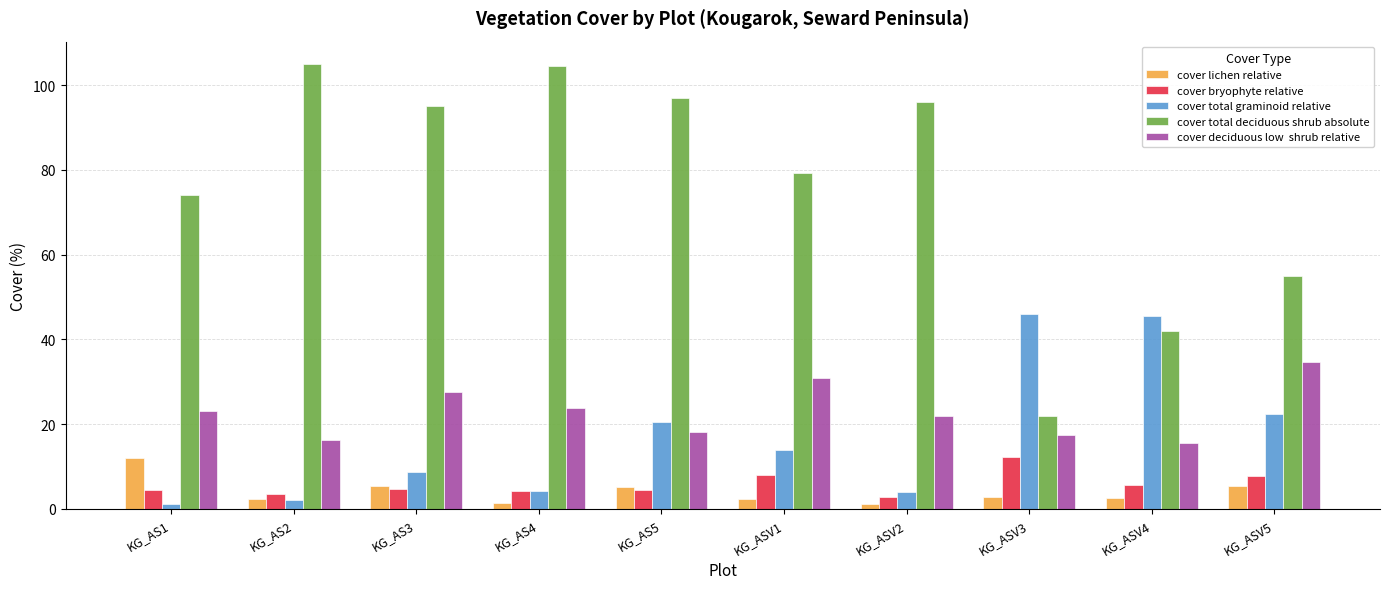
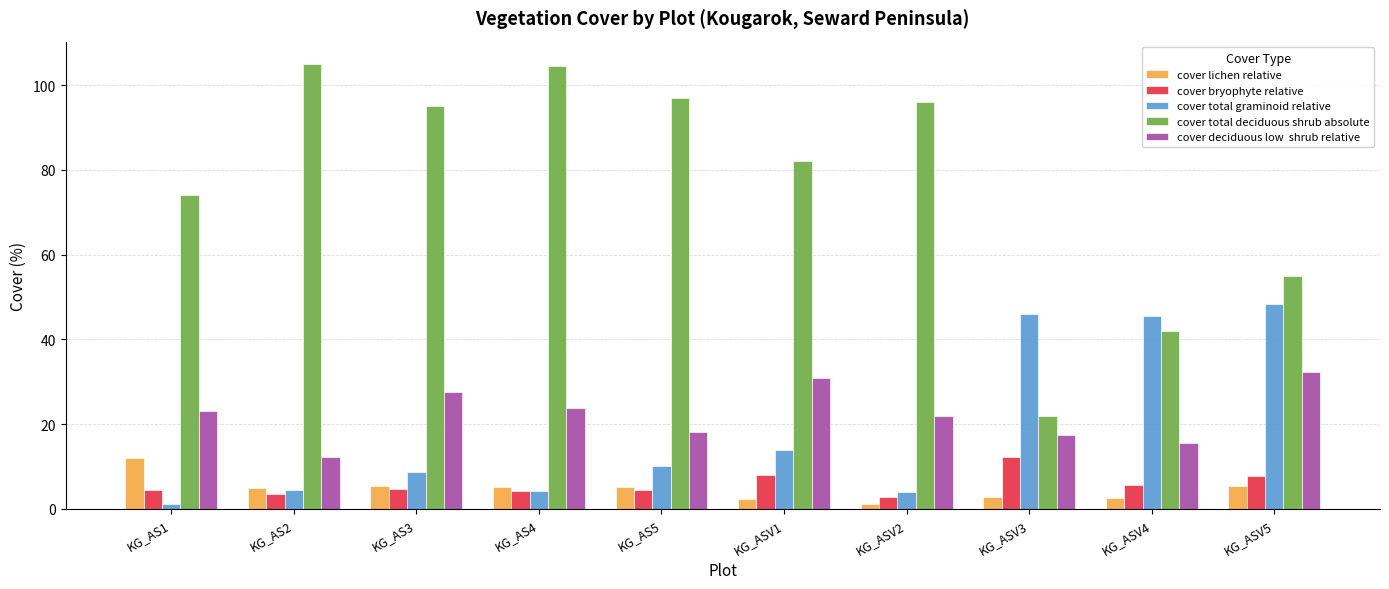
  {
    "cover lichen relative": {
      "KG_AS1": 12,
-     "KG_AS2": 2,
+     "KG_AS2": 5,
      "KG_AS3": 5,
-     "KG_AS4": 1,
+     "KG_AS4": 5,
      "KG_AS5": 5,
      "KG_ASV1": 2,
      "KG_ASV2": 1,
      "KG_ASV3": 3,
      "KG_ASV4": 3,
      "KG_ASV5": 5
    },
    "cover bryophyte relative": {
      "KG_AS1": 4,
      "KG_AS2": 4,
      "KG_AS3": 5,
      "KG_AS4": 4,
      "KG_AS5": 5,
      "KG_ASV1": 8,
      "KG_ASV2": 3,
      "KG_ASV3": 12,
      "KG_ASV4": 6,
      "KG_ASV5": 8
    },
    "cover total graminoid relative": {
      "KG_AS1": 1,
-     "KG_AS2": 2,
+     "KG_AS2": 4,
      "KG_AS3": 9,
      "KG_AS4": 4,
-     "KG_AS5": 21,
+     "KG_AS5": 10,
      "KG_ASV1": 14,
      "KG_ASV2": 4,
      "KG_ASV3": 46,
      "KG_ASV4": 45,
-     "KG_ASV5": 22
+     "KG_ASV5": 48
    },
    "cover total deciduous shrub absolute": {
      "KG_AS1": 74,
      "KG_AS2": 105,
      "KG_AS3": 95,
      "KG_AS4": 105,
      "KG_AS5": 97,
-     "KG_ASV1": 79,
+     "KG_ASV1": 82,
      "KG_ASV2": 96,
      "KG_ASV3": 22,
      "KG_ASV4": 42,
      "KG_ASV5": 55
    },
    "cover deciduous low shrub relative": {
      "KG_AS1": 23,
-     "KG_AS2": 16,
+     "KG_AS2": 12,
      "KG_AS3": 28,
      "KG_AS4": 24,
      "KG_AS5": 18,
      "KG_ASV1": 31,
      "KG_ASV2": 22,
      "KG_ASV3": 17,
      "KG_ASV4": 16,
-     "KG_ASV5": 35
+     "KG_ASV5": 32
    }
  }
